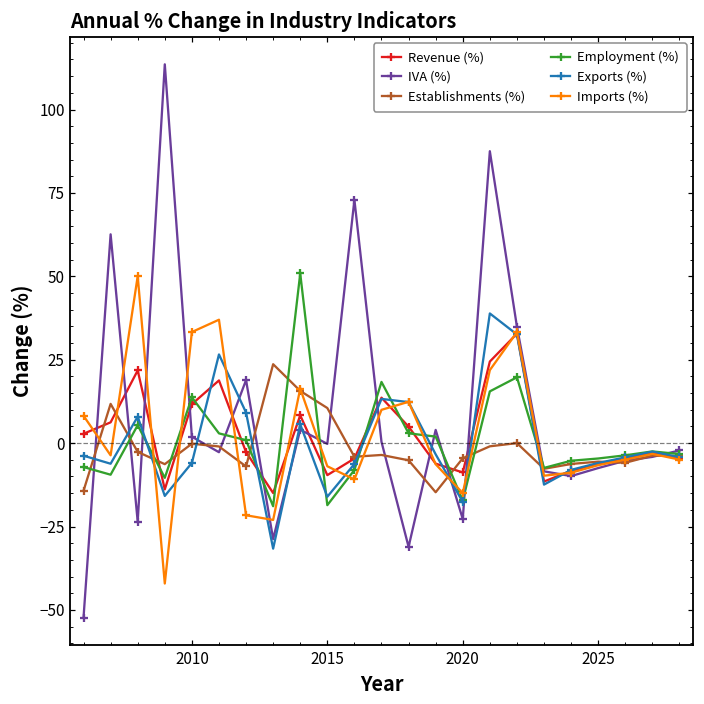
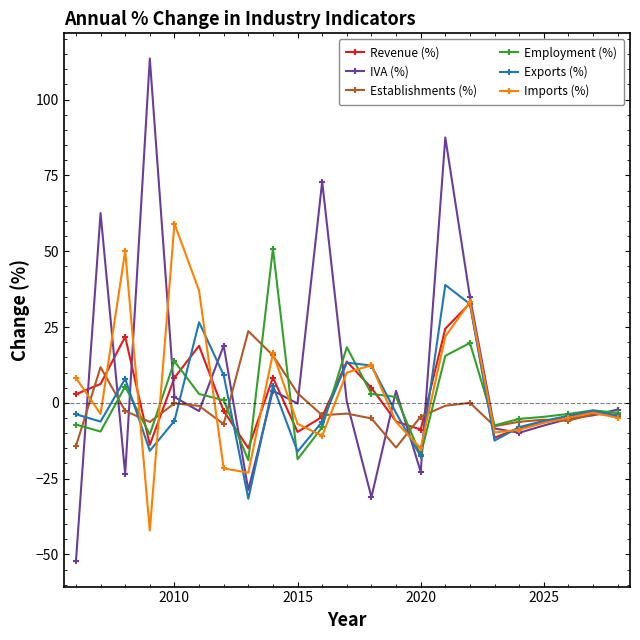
  {
    "Revenue (%)": {
-     "2010": 12,
+     "2010": 8,
      "2015": -10,
      "2020": -9
    },
    "IVA (%)": {
      "2010": 2,
      "2015": 0,
      "2020": -23,
      "2025": -7
    },
    "Establishments (%)": {
      "2010": 0,
-     "2015": 11,
+     "2015": 3,
      "2020": -5
    },
    "Employment (%)": {
      "2010": 14,
      "2015": -19,
      "2025": -5
    },
    "Exports (%)": {
      "2010": -6,
      "2015": -16
    },
    "Imports (%)": {
-     "2010": 33,
+     "2010": 59,
      "2015": -7,
      "2020": -15
    }
  }
